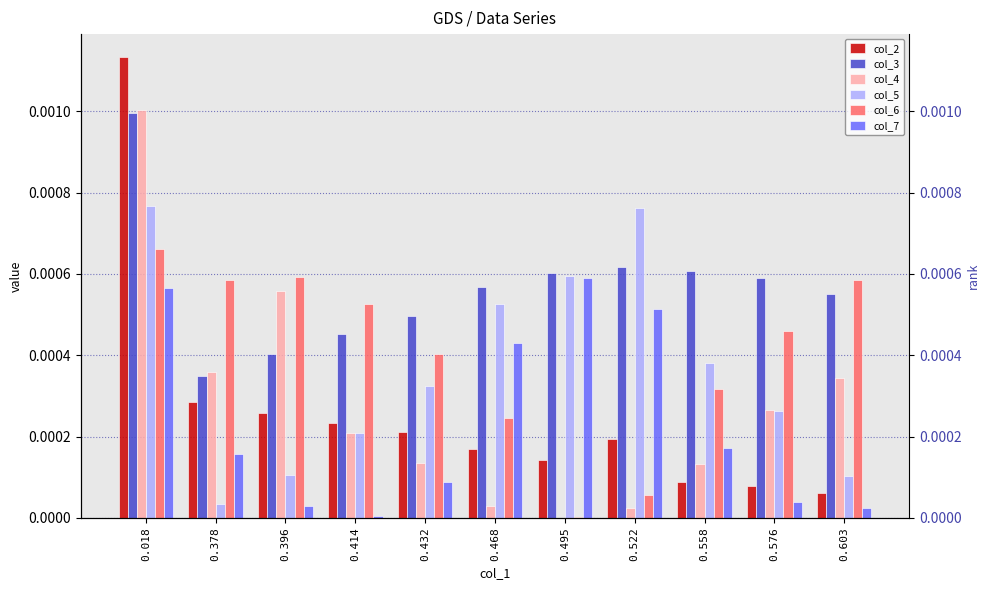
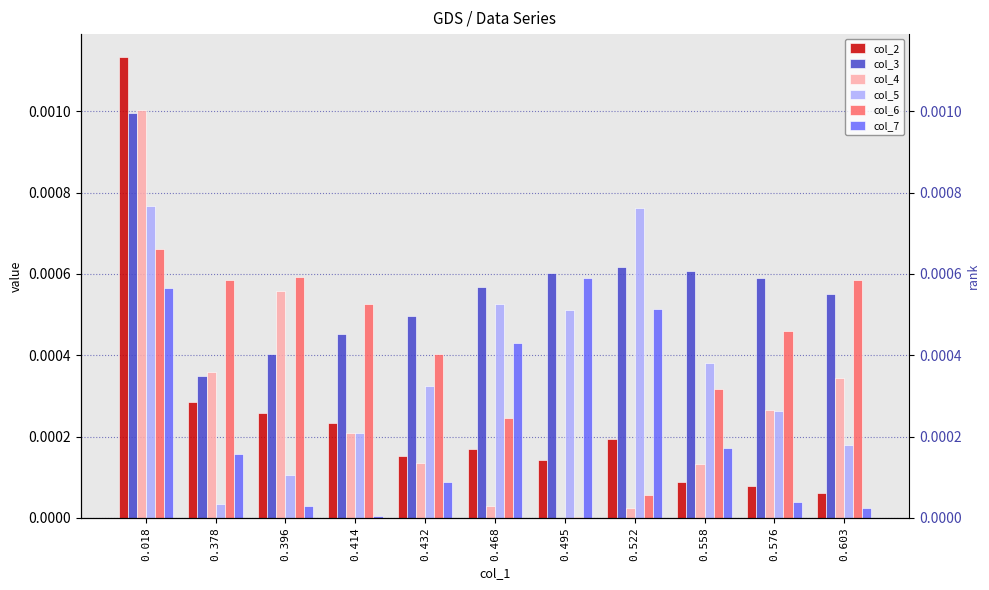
  {
    "col_2": {
      "0.018": 0.00113,
      "0.378": 0.00028,
      "0.396": 0.00026,
      "0.414": 0.00023,
-     "0.432": 0.00021,
+     "0.432": 0.00015,
      "0.468": 0.00017,
      "0.495": 0.00014,
      "0.522": 0.00019,
      "0.558": 0.00009,
      "0.576": 0.00008,
      "0.603": 0.00006
    },
    "col_3": {
      "0.018": 0.00099,
      "0.378": 0.00035,
      "0.396": 0.00040,
      "0.414": 0.00045,
      "0.432": 0.00050,
      "0.468": 0.00057,
      "0.495": 0.00060,
      "0.522": 0.00062,
      "0.558": 0.00061,
      "0.576": 0.00059,
      "0.603": 0.00055
    },
    "col_4": {
      "0.018": 0.00100,
      "0.378": 0.00036,
      "0.396": 0.00056,
      "0.414": 0.00021,
      "0.432": 0.00014,
      "0.468": 0.00003,
      "0.522": 0.00002,
      "0.558": 0.00013,
      "0.576": 0.00027,
      "0.603": 0.00034
    },
    "col_5": {
      "0.018": 0.00077,
      "0.378": 0.00003,
      "0.396": 0.00011,
      "0.414": 0.00021,
      "0.432": 0.00032,
      "0.468": 0.00053,
-     "0.495": 0.00059,
+     "0.495": 0.00051,
      "0.522": 0.00076,
      "0.558": 0.00038,
      "0.576": 0.00026,
-     "0.603": 0.00010
+     "0.603": 0.00018
    },
    "col_6": {
      "0.018": 0.00066,
      "0.378": 0.00059,
      "0.396": 0.00059,
      "0.414": 0.00053,
      "0.432": 0.00040,
      "0.468": 0.00025,
      "0.522": 0.00006,
      "0.558": 0.00032,
      "0.576": 0.00046,
      "0.603": 0.00058
    },
    "col_7": {
      "0.018": 0.00057,
      "0.378": 0.00016,
      "0.396": 0.00003,
      "0.432": 0.00009,
      "0.468": 0.00043,
      "0.495": 0.00059,
      "0.522": 0.00051,
      "0.558": 0.00017,
      "0.576": 0.00004,
      "0.603": 0.00003
    }
  }
